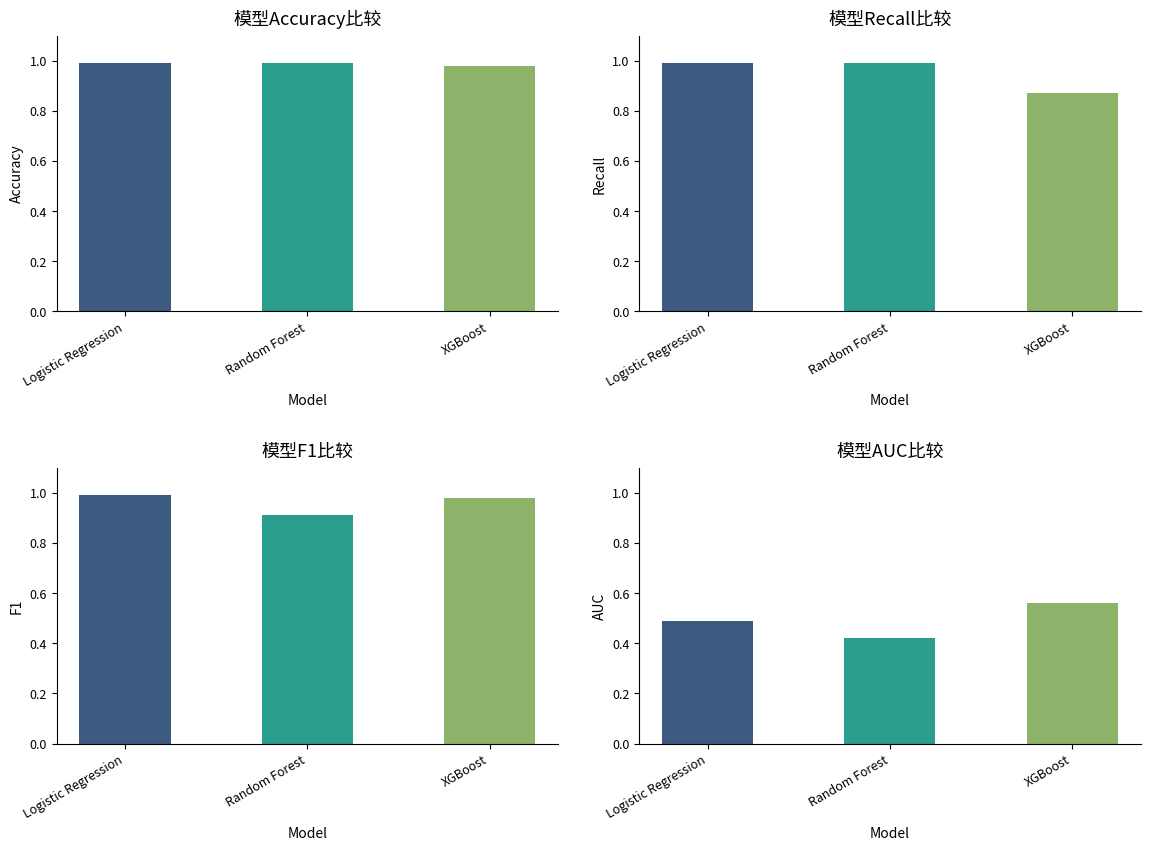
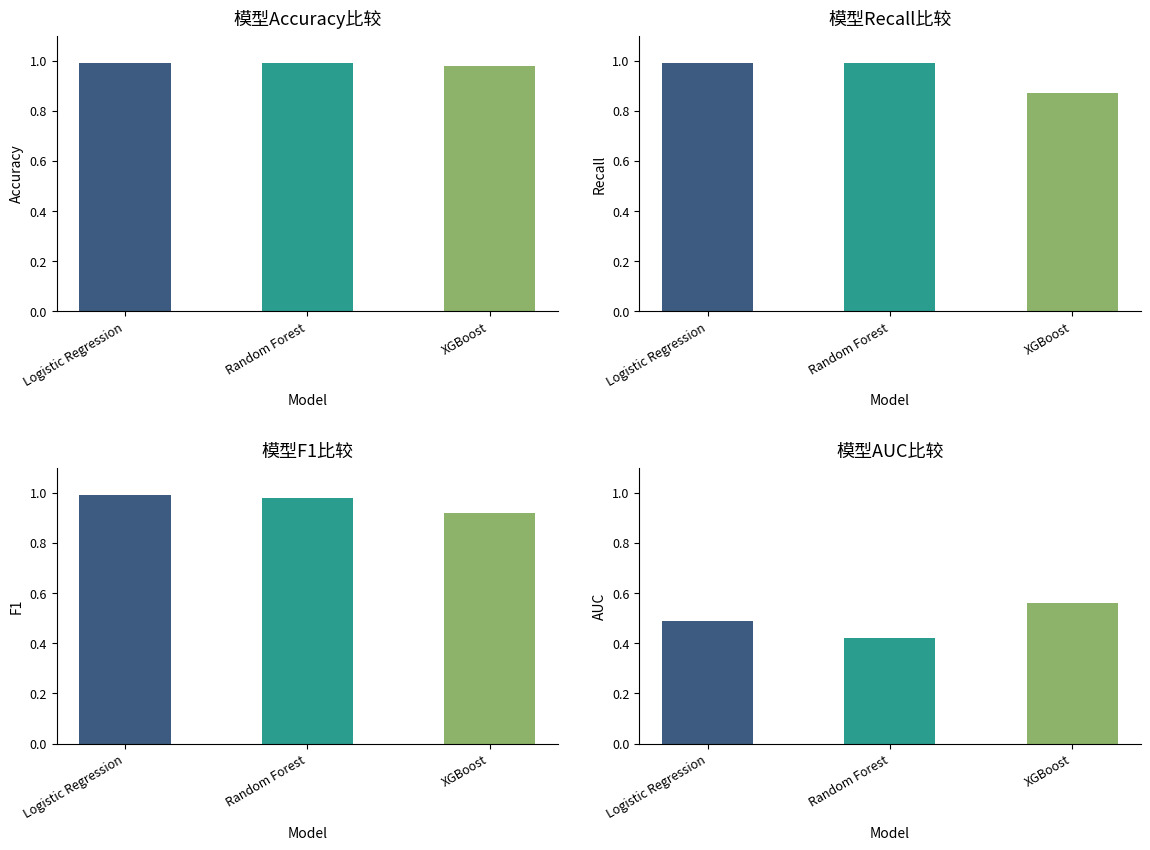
  {
    "模型Accuracy比较": {
      "Logistic Regression": 0.99,
      "Random Forest": 0.99,
      "XGBoost": 0.98
    },
    "模型Recall比较": {
      "Logistic Regression": 0.99,
      "Random Forest": 0.99,
      "XGBoost": 0.87
    },
    "模型F1比较": {
      "Logistic Regression": 0.99,
-     "Random Forest": 0.91,
-     "XGBoost": 0.98
+     "Random Forest": 0.98,
+     "XGBoost": 0.92
    },
    "模型AUC比较": {
      "Logistic Regression": 0.49,
      "Random Forest": 0.42,
      "XGBoost": 0.56
    }
  }
